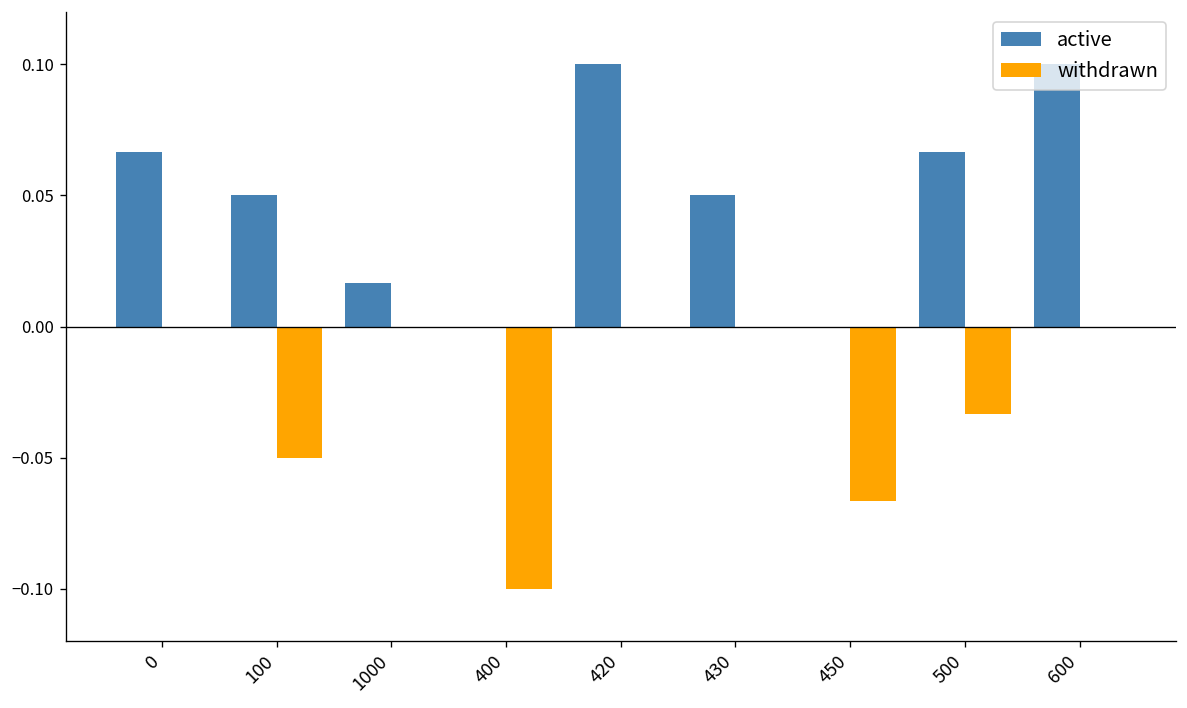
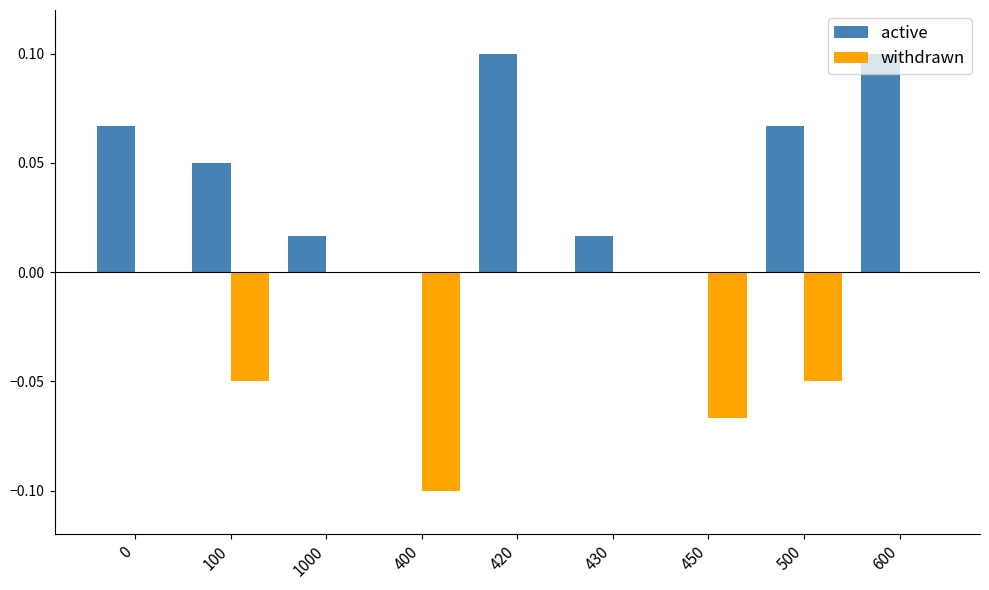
  {
    "active": {
      "0": 0.067,
      "100": 0.050,
      "1000": 0.017,
      "400": 0.000,
      "420": 0.100,
-     "430": 0.050,
+     "430": 0.017,
      "450": 0.000,
      "500": 0.067
    },
    "withdrawn": {
      "0": 0.000,
      "100": -0.050,
      "1000": 0.000,
      "400": -0.100,
      "420": 0.000,
      "430": 0.000,
      "450": -0.067,
-     "500": -0.033,
+     "500": -0.050,
      "600": 0.000
    }
  }
